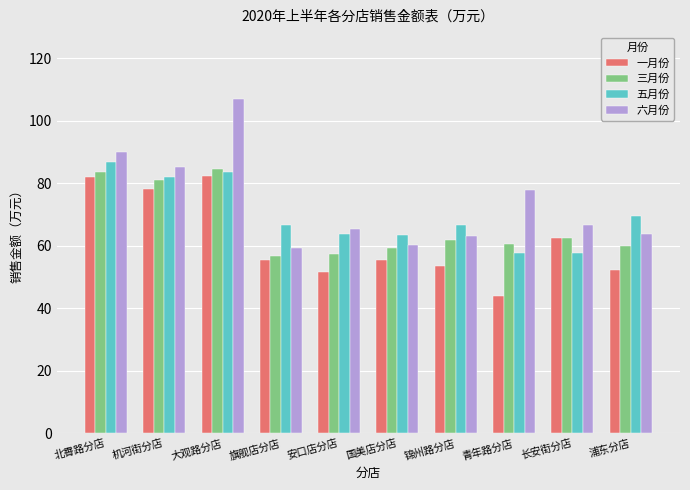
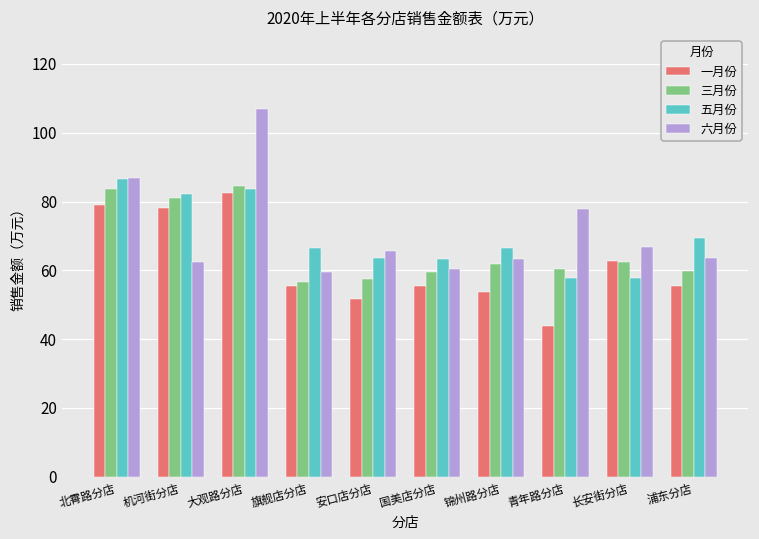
  {
    "一月份": {
-     "北霄路分店": 82,
+     "北霄路分店": 79,
      "机河街分店": 78,
      "大观路分店": 82,
      "旗舰店分店": 56,
      "安口店分店": 52,
      "国美店分店": 56,
      "锦州路分店": 54,
      "青年路分店": 44,
      "长安街分店": 63,
-     "浦东分店": 52
+     "浦东分店": 55
    },
    "三月份": {
      "北霄路分店": 84,
      "机河街分店": 81,
      "大观路分店": 84,
      "旗舰店分店": 57,
      "安口店分店": 57,
      "国美店分店": 59,
      "锦州路分店": 62,
      "青年路分店": 60,
      "长安街分店": 62,
      "浦东分店": 60
    },
    "五月份": {
      "北霄路分店": 87,
      "机河街分店": 82,
      "大观路分店": 84,
      "旗舰店分店": 67,
      "安口店分店": 64,
      "国美店分店": 63,
      "锦州路分店": 67,
      "青年路分店": 58,
      "长安街分店": 58,
      "浦东分店": 69
    },
    "六月份": {
-     "北霄路分店": 90,
-     "机河街分店": 85,
+     "北霄路分店": 87,
+     "机河街分店": 62,
      "大观路分店": 107,
      "旗舰店分店": 59,
      "安口店分店": 65,
      "国美店分店": 60,
      "锦州路分店": 63,
      "青年路分店": 78,
      "长安街分店": 67,
      "浦东分店": 64
    }
  }
